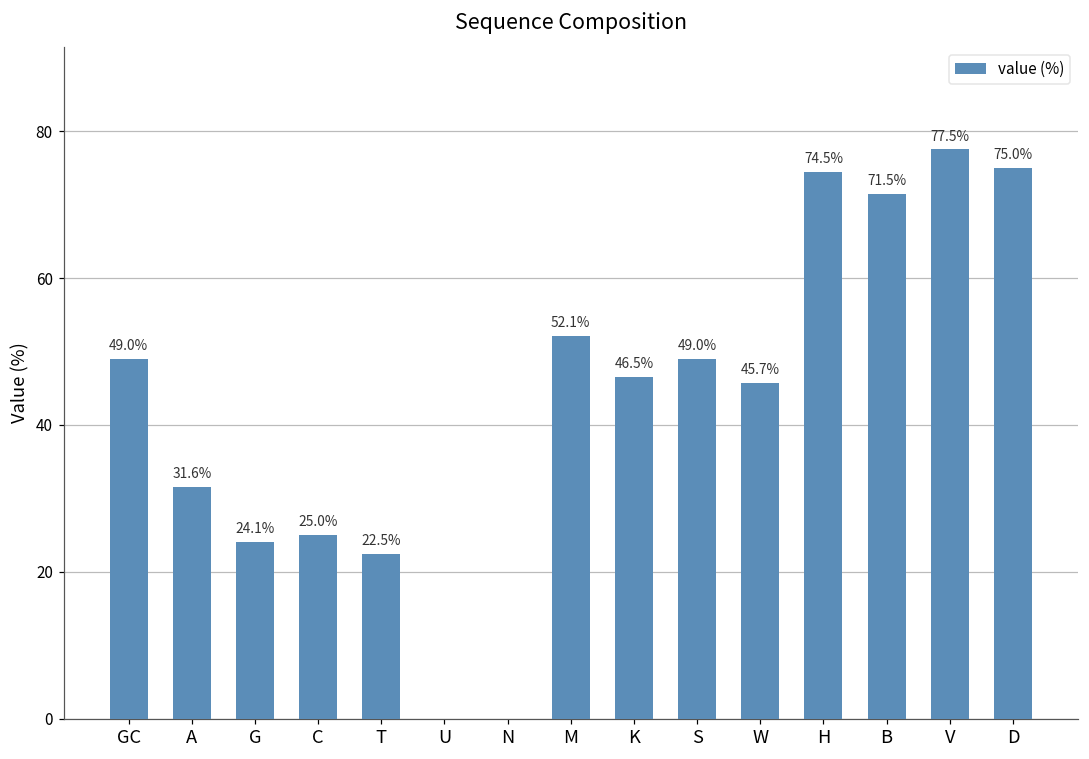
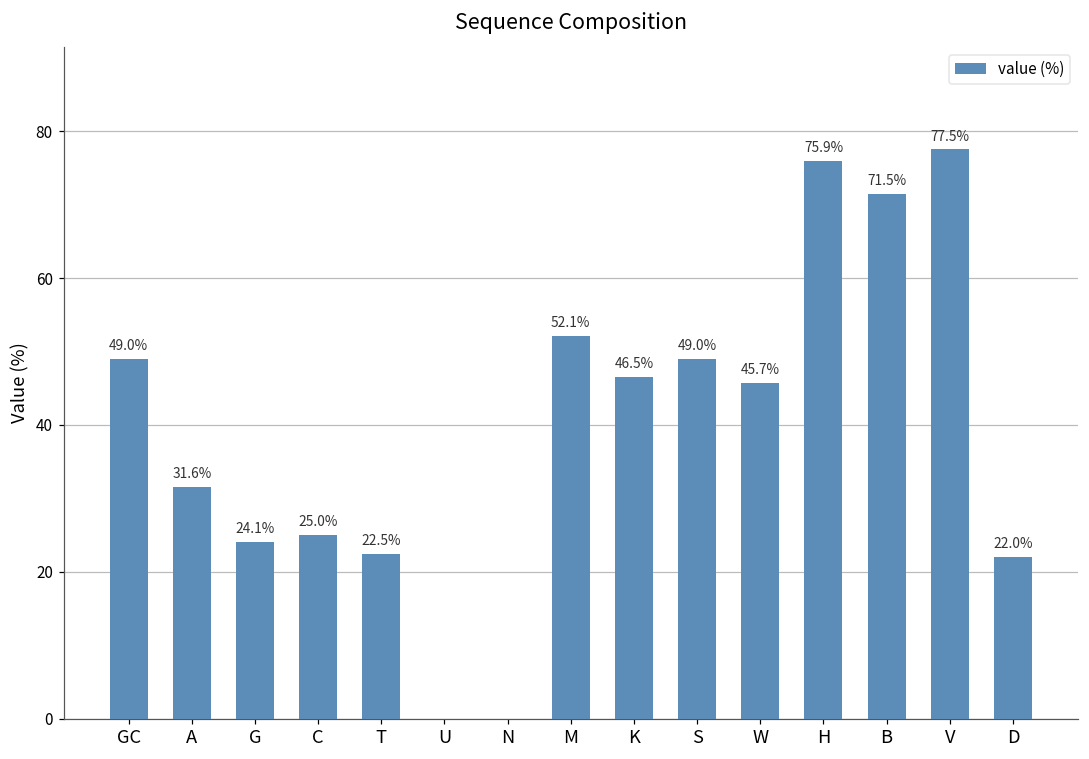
  {
    "GC": "49.0%",
    "A": "31.6%",
    "G": "24.1%",
    "C": "25.0%",
    "T": "22.5%",
    "M": "52.1%",
    "K": "46.5%",
    "S": "49.0%",
    "W": "45.7%",
-   "H": "74.5%",
+   "H": "75.9%",
    "B": "71.5%",
    "V": "77.5%",
-   "D": "75.0%"
+   "D": "22.0%"
  }
